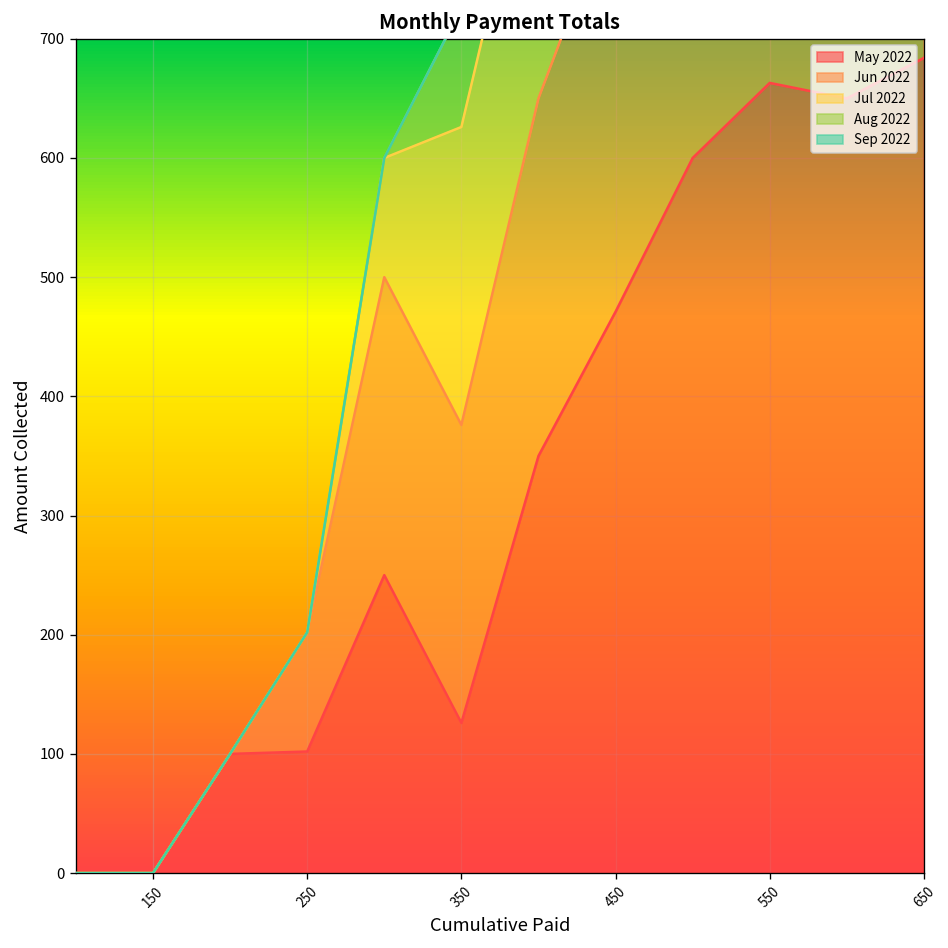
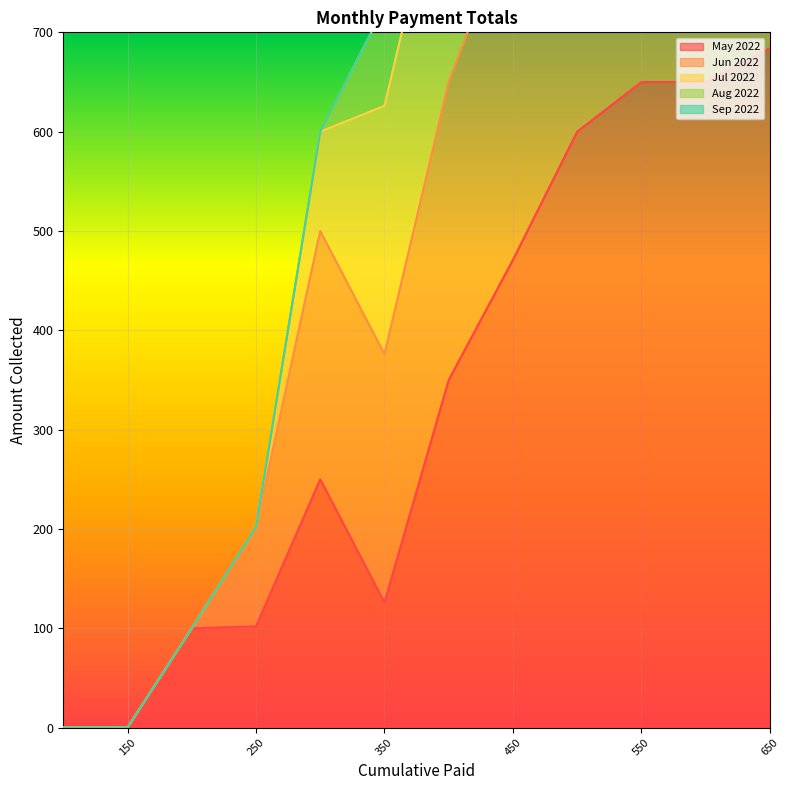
  {
    "May 2022": {
      "250": 100,
      "350": 130,
      "450": 470,
-     "550": 660,
+     "550": 650,
      "650": 680
    },
    "Jun 2022": {
      "350": 250
    },
    "Jul 2022": {
      "350": 250
    }
  }
